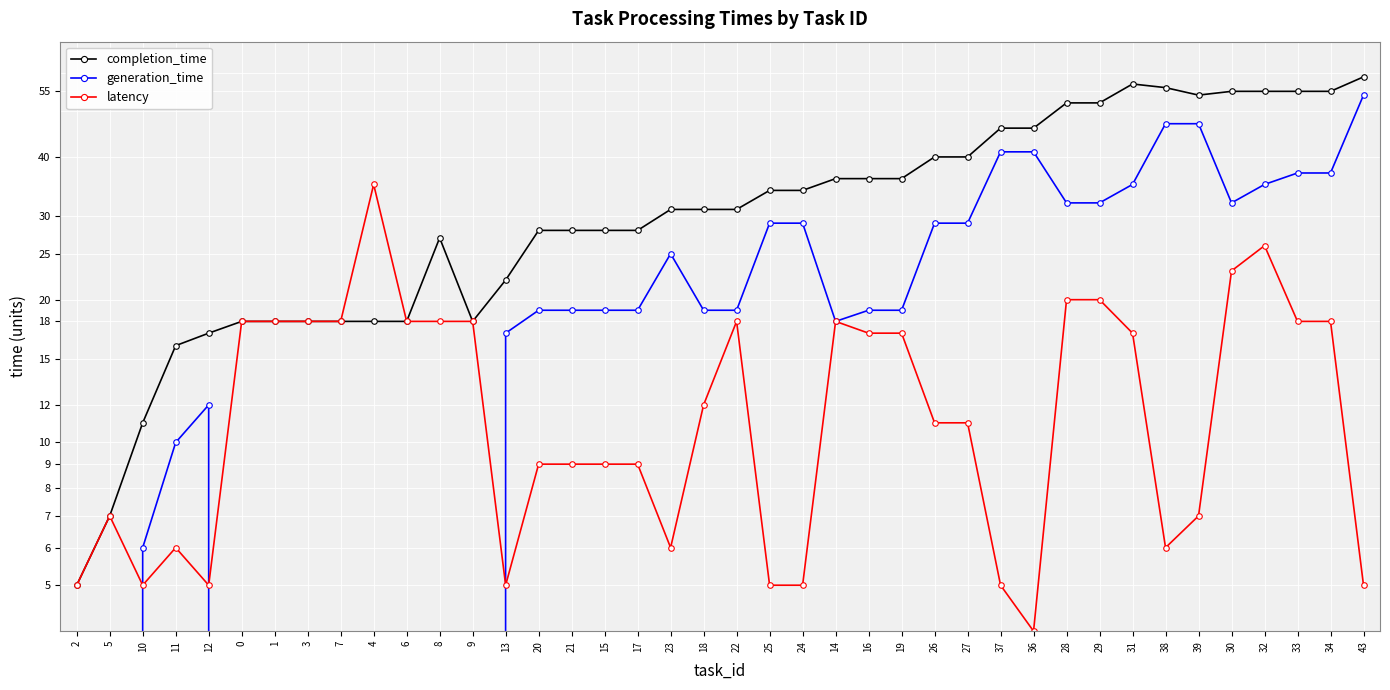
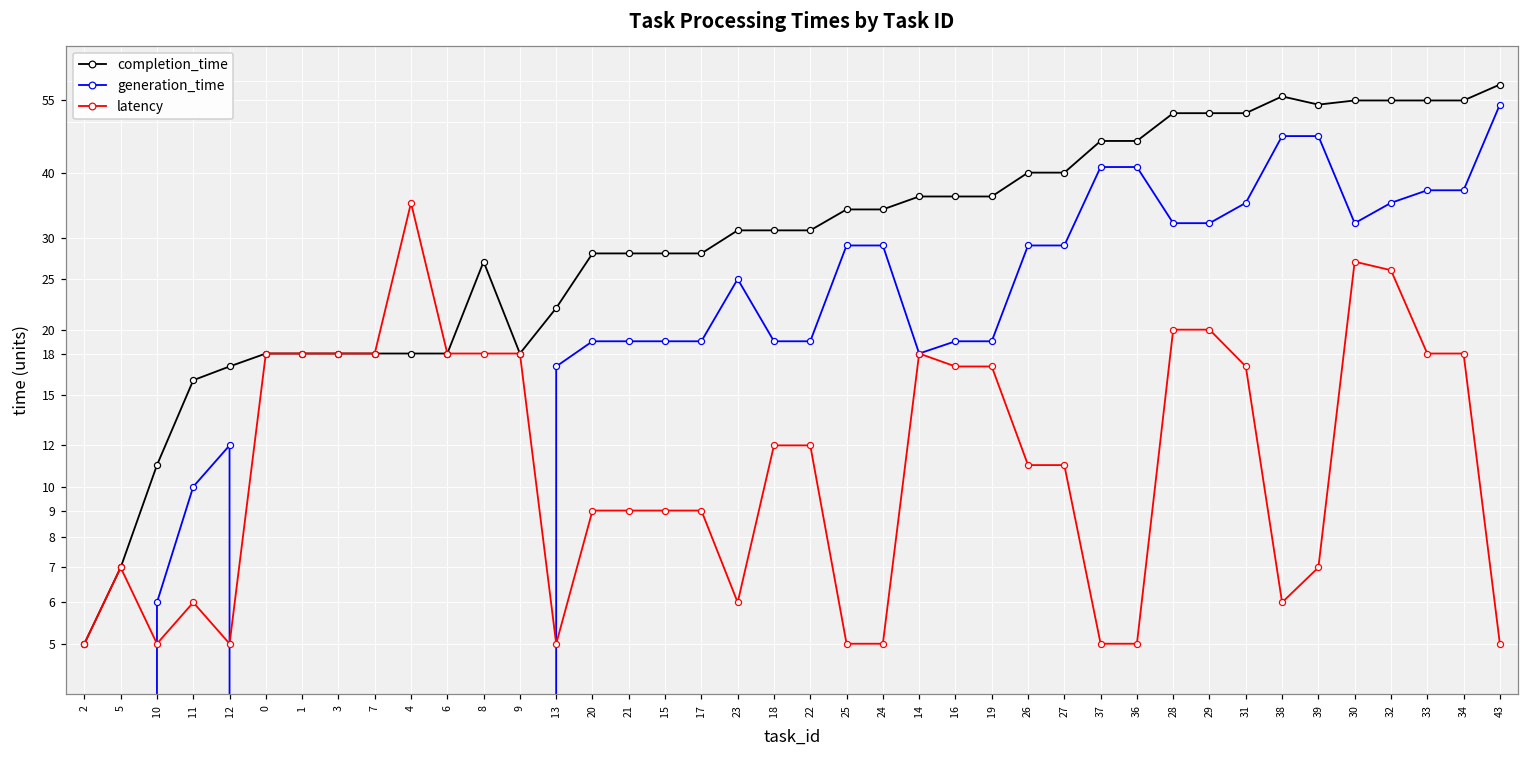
  {
    "completion_time": {
      "10": 11,
      "11": 16,
      "12": 17,
      "4": 18,
      "8": 27,
      "13": 22,
      "20": 28,
      "21": 28,
      "15": 28,
      "17": 28,
      "23": 31,
      "18": 31,
      "22": 31,
      "25": 34,
      "24": 34,
      "14": 36,
      "16": 36,
      "19": 36,
      "26": 40,
      "27": 40,
      "37": 46,
      "36": 46,
      "28": 52,
      "29": 52,
-     "31": 57,
+     "31": 52,
      "38": 56,
      "39": 54,
      "30": 55,
      "32": 55,
      "33": 55,
      "34": 55,
      "43": 59
    },
    "generation_time": {
      "10": 6,
      "11": 10,
      "12": 12,
      "13": 17,
      "20": 19,
      "21": 19,
      "15": 19,
      "17": 19,
      "23": 25,
      "18": 19,
      "22": 19,
      "25": 29,
      "24": 29,
      "16": 19,
      "19": 19,
      "26": 29,
      "27": 29,
      "37": 41,
      "36": 41,
      "28": 32,
      "29": 32,
      "31": 35,
      "38": 47,
      "39": 47,
      "30": 32,
      "32": 35,
      "33": 37,
      "34": 37,
      "43": 54
    },
    "latency": {
      "10": 5,
      "11": 6,
      "12": 5,
      "4": 35,
      "8": 18,
      "13": 5,
      "20": 9,
      "21": 9,
      "15": 9,
      "17": 9,
      "23": 6,
      "18": 12,
-     "22": 18,
+     "22": 12,
      "25": 5,
      "24": 5,
      "16": 17,
      "19": 17,
      "26": 11,
      "27": 11,
      "37": 5,
-     "36": 4,
+     "36": 5,
      "28": 20,
      "29": 20,
      "31": 17,
      "38": 6,
      "39": 7,
-     "30": 23,
+     "30": 27,
      "32": 26,
      "33": 18,
      "34": 18,
      "43": 5
    }
  }
